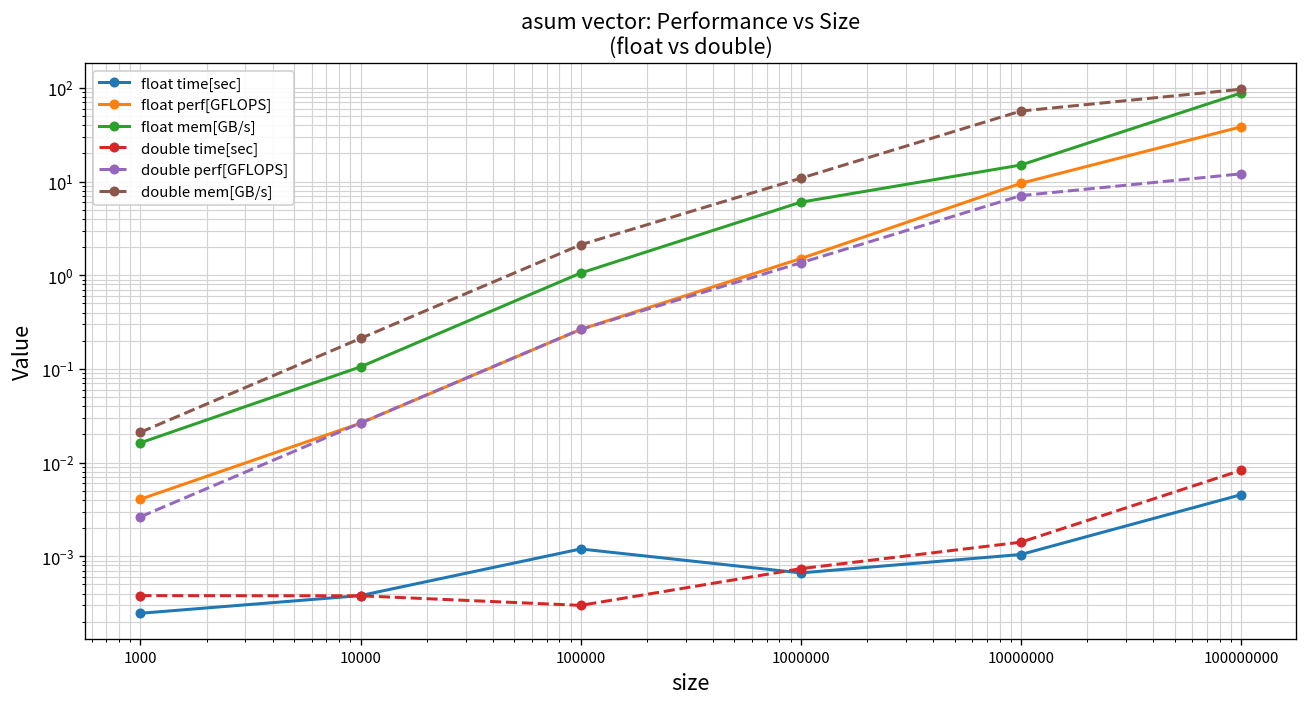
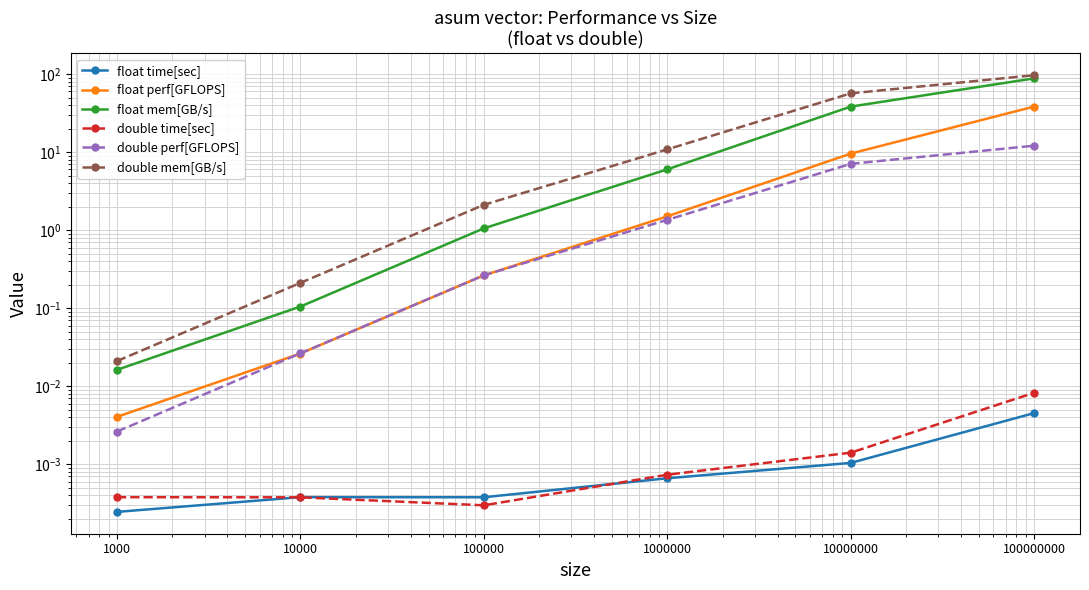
  {
    "float time[sec]": {
      "1000": 0.00025,
-     "100000": 0.0012,
+     "100000": 0.0004,
      "1000000": 0.0007,
      "10000000": 0.0010,
      "100000000": 0.005
    },
    "float perf[GFLOPS]": {
      "1000": 0.004,
      "1000000": 1.5,
      "10000000": 10,
      "100000000": 40
    },
    "float mem[GB/s]": {
      "1000": 0.016,
      "10000": 0.11,
      "100000": 1,
      "1000000": 6,
-     "10000000": 15,
+     "10000000": 40,
      "100000000": 90
    },
    "double time[sec]": {
      "1000": 0.0004,
      "100000": 0.0003,
      "1000000": 0.0007,
      "10000000": 0.0014,
      "100000000": 0.008
    },
    "double perf[GFLOPS]": {
      "1000": 0.0026,
      "1000000": 1.4,
      "10000000": 7,
      "100000000": 12
    },
    "double mem[GB/s]": {
      "1000": 0.021,
      "10000": 0.21,
      "100000": 2.1,
      "1000000": 11,
      "10000000": 60,
      "100000000": 100
    }
  }
